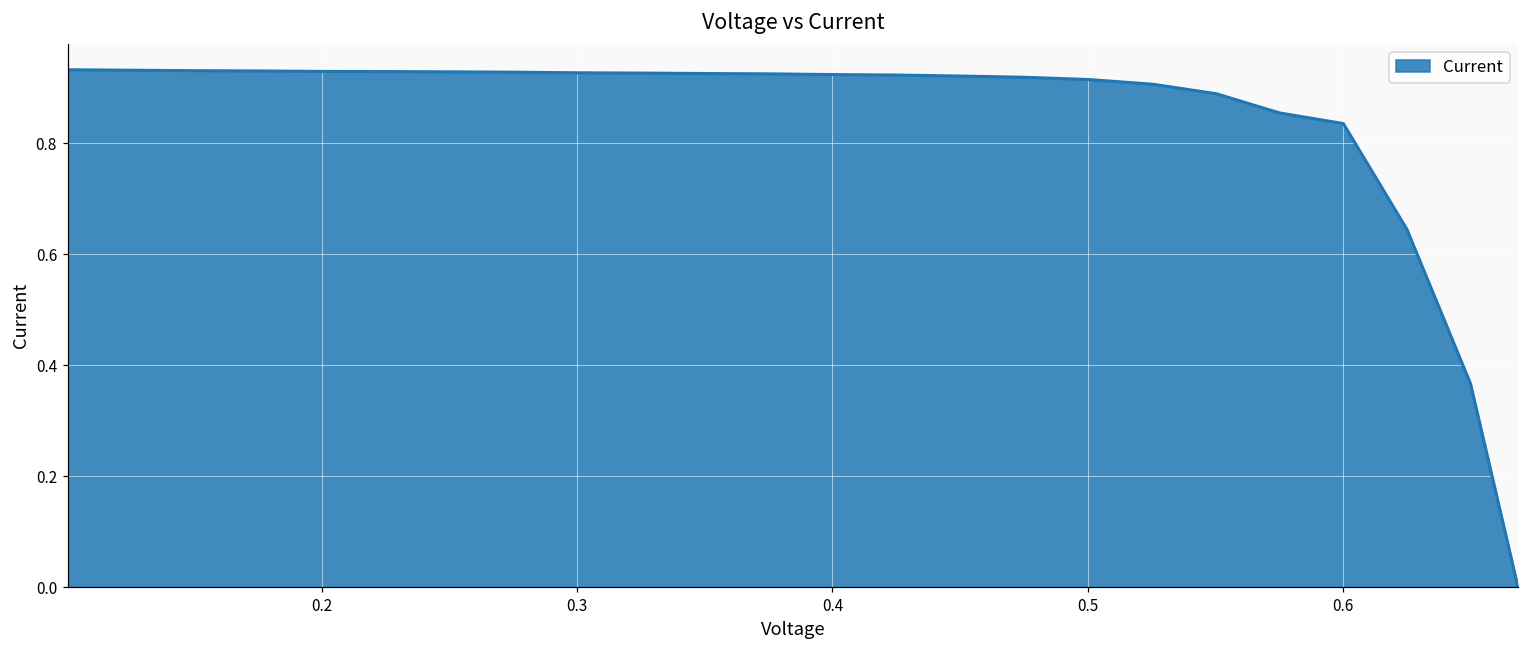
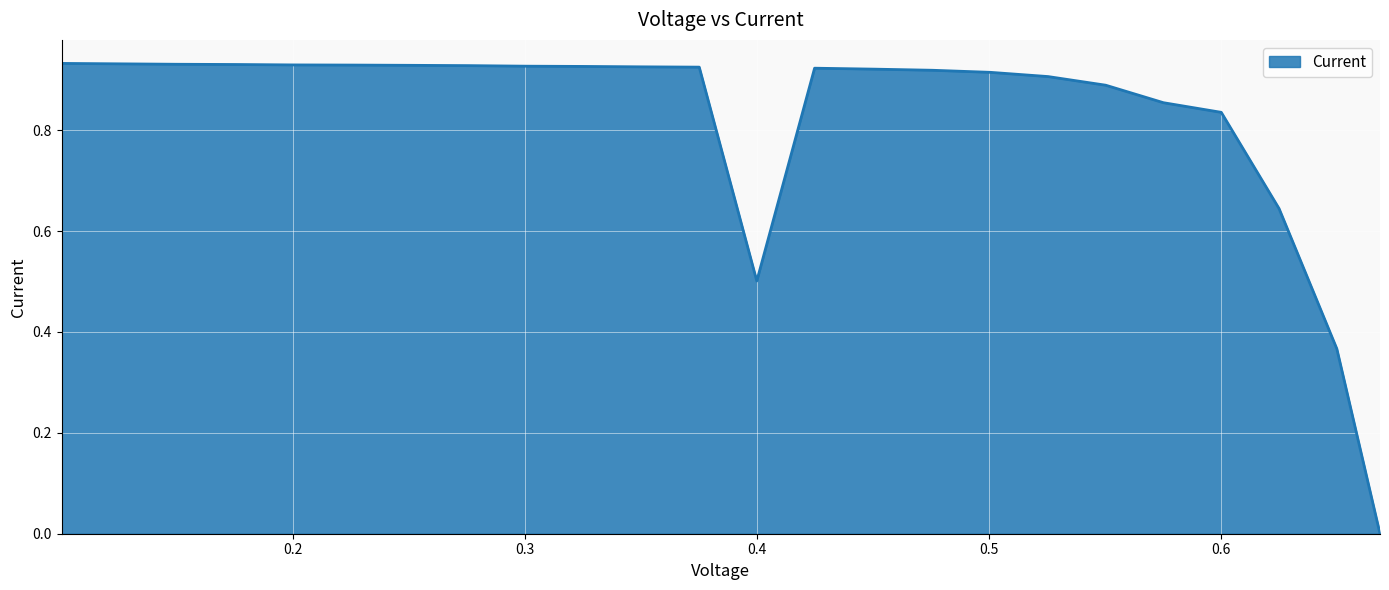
  {
    "0.2": 0.93,
-   "0.4": 0.92,
+   "0.4": 0.50,
    "0.6": 0.84
  }
